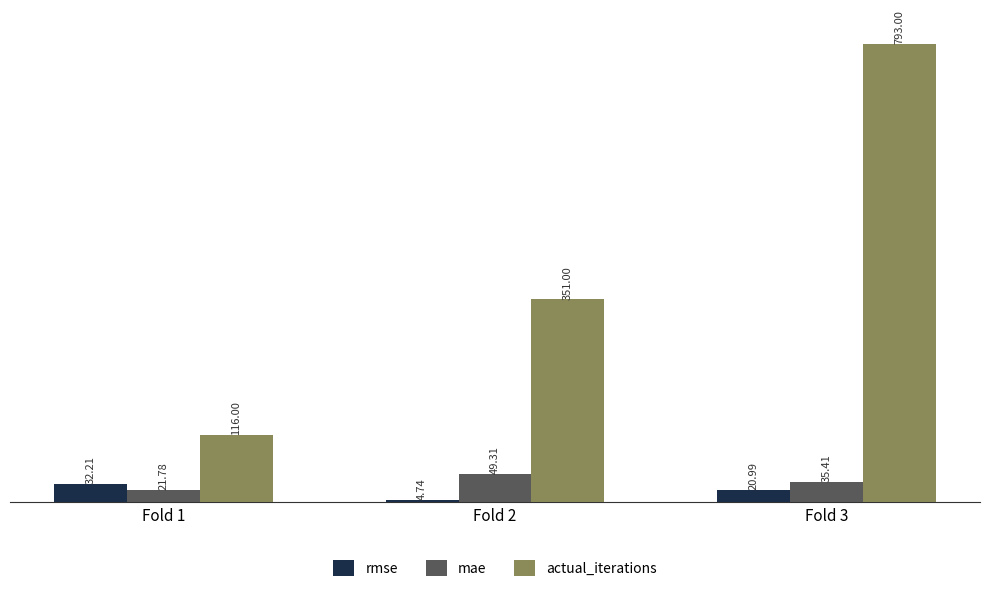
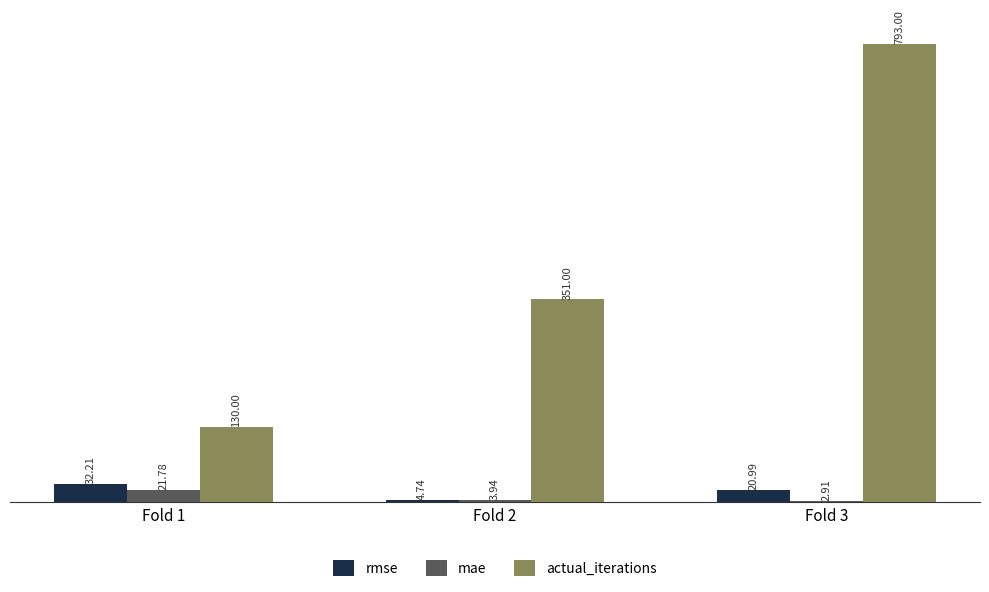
  {
    "rmse": {
      "Fold 1": 32.21,
      "Fold 2": 4.74,
      "Fold 3": 20.99
    },
    "mae": {
      "Fold 1": 21.78,
-     "Fold 2": 49.31,
-     "Fold 3": 35.41
+     "Fold 2": 3.94,
+     "Fold 3": 2.91
    },
    "actual_iterations": {
-     "Fold 1": 116.00,
+     "Fold 1": 130.00,
      "Fold 2": 351.00,
      "Fold 3": 793.00
    }
  }
